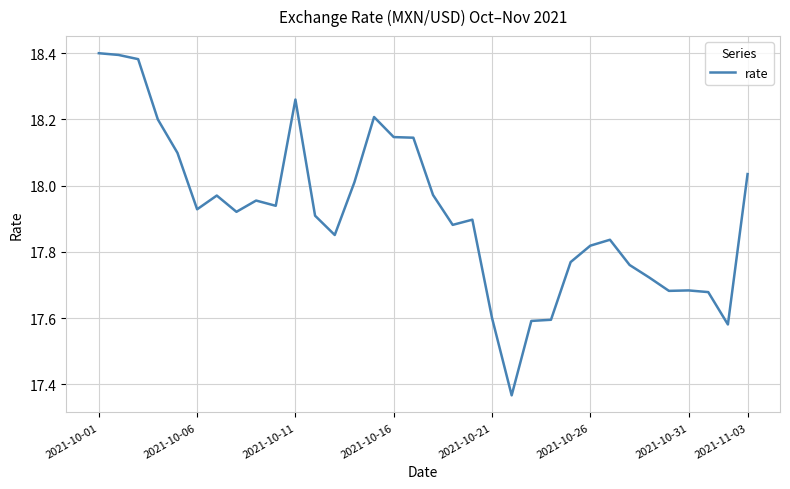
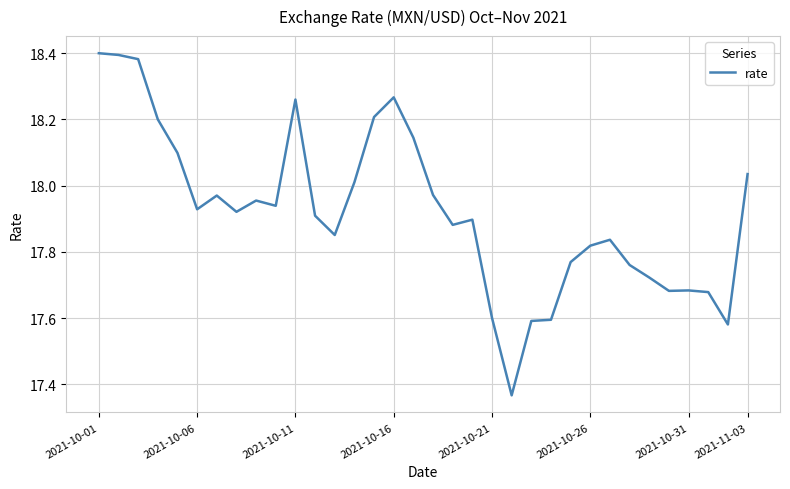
  {
    "2021-10-01": 18.40,
    "2021-10-06": 17.93,
    "2021-10-11": 18.26,
-   "2021-10-16": 18.15,
+   "2021-10-16": 18.27,
    "2021-10-21": 17.60,
    "2021-10-26": 17.82,
    "2021-10-31": 17.68,
    "2021-11-03": 18.03
  }
